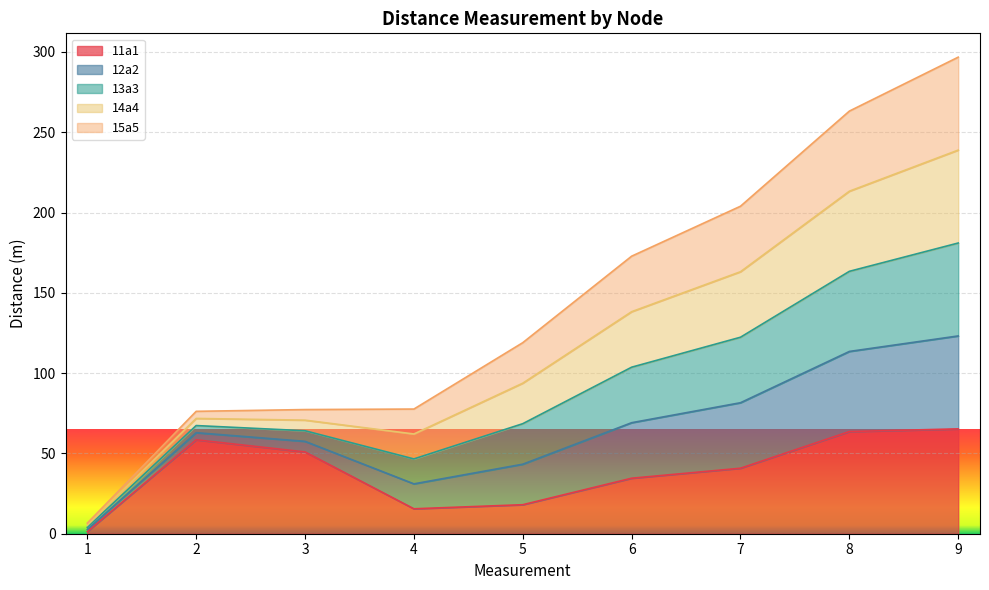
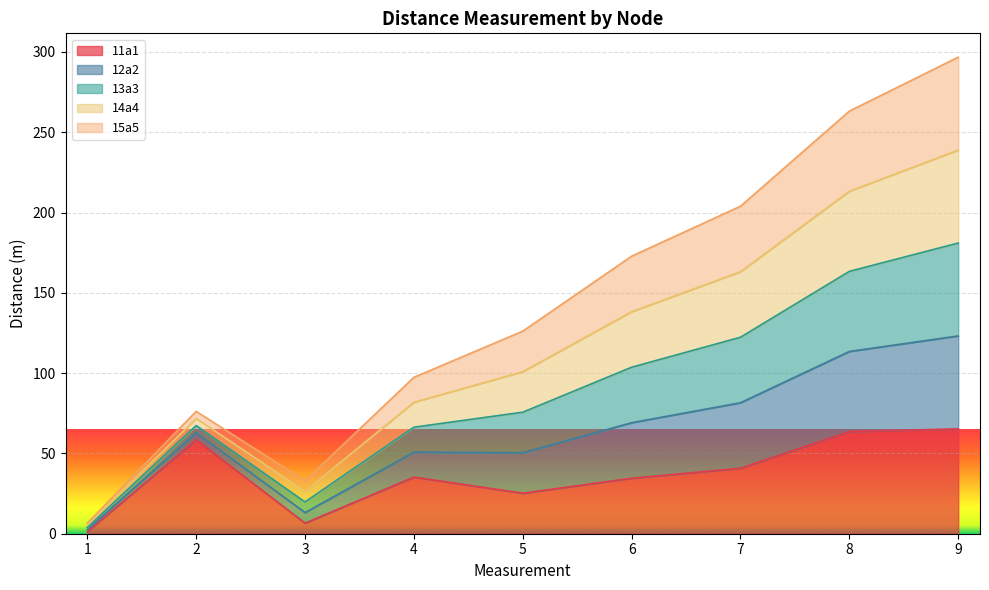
  {
    "11a1": {
      "2": 58,
-     "3": 51,
-     "4": 16,
-     "5": 18,
+     "3": 7,
+     "4": 35,
+     "5": 25,
      "6": 35,
      "7": 41,
      "8": 64,
      "9": 65
    }
  }
